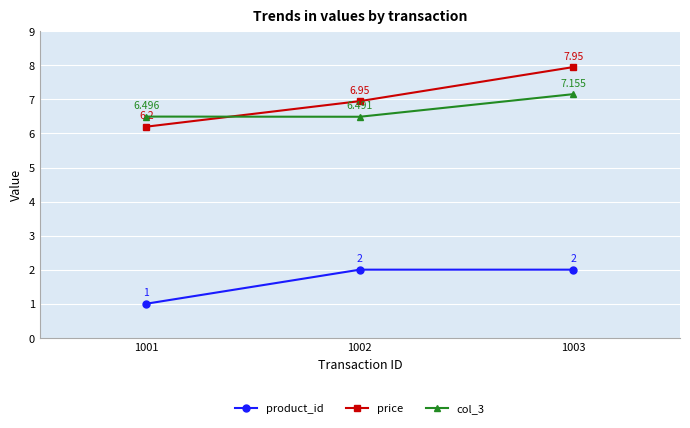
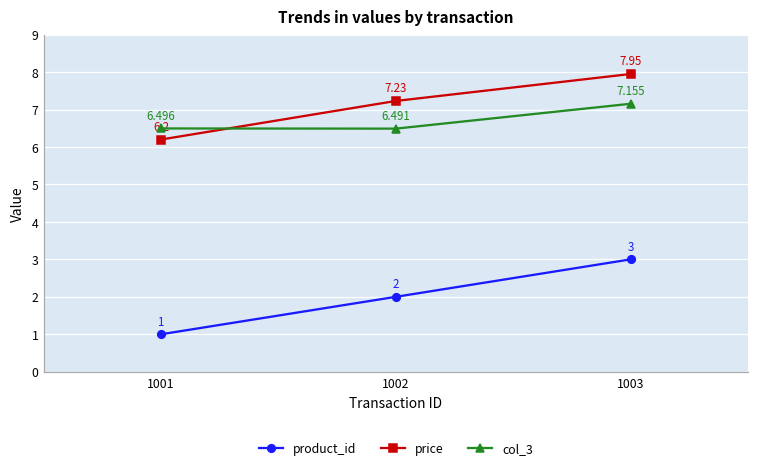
  {
    "product_id": {
      "1001": 1,
      "1002": 2,
-     "1003": 2
+     "1003": 3
    },
    "price": {
-     "1002": 6.95,
+     "1002": 7.23,
      "1003": 7.95
    },
    "col_3": {
      "1001": 6.496,
      "1003": 7.155
    }
  }
